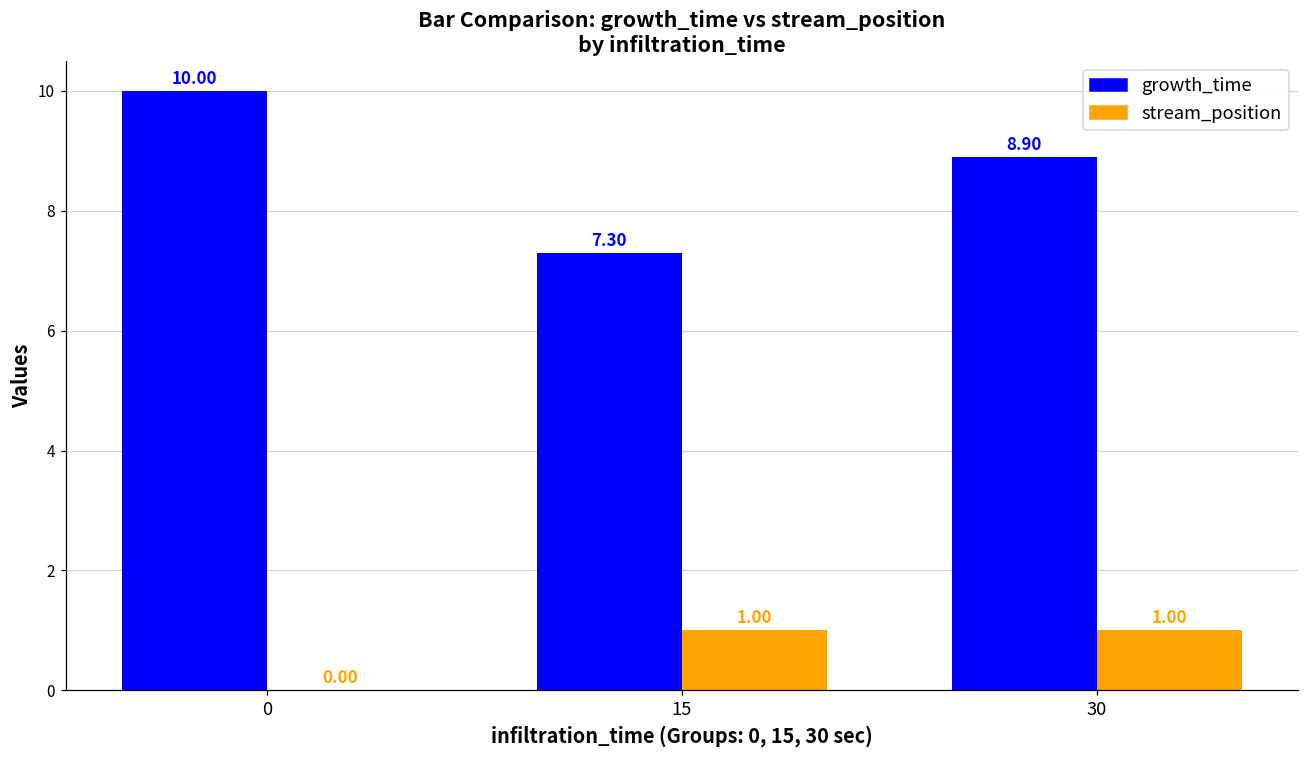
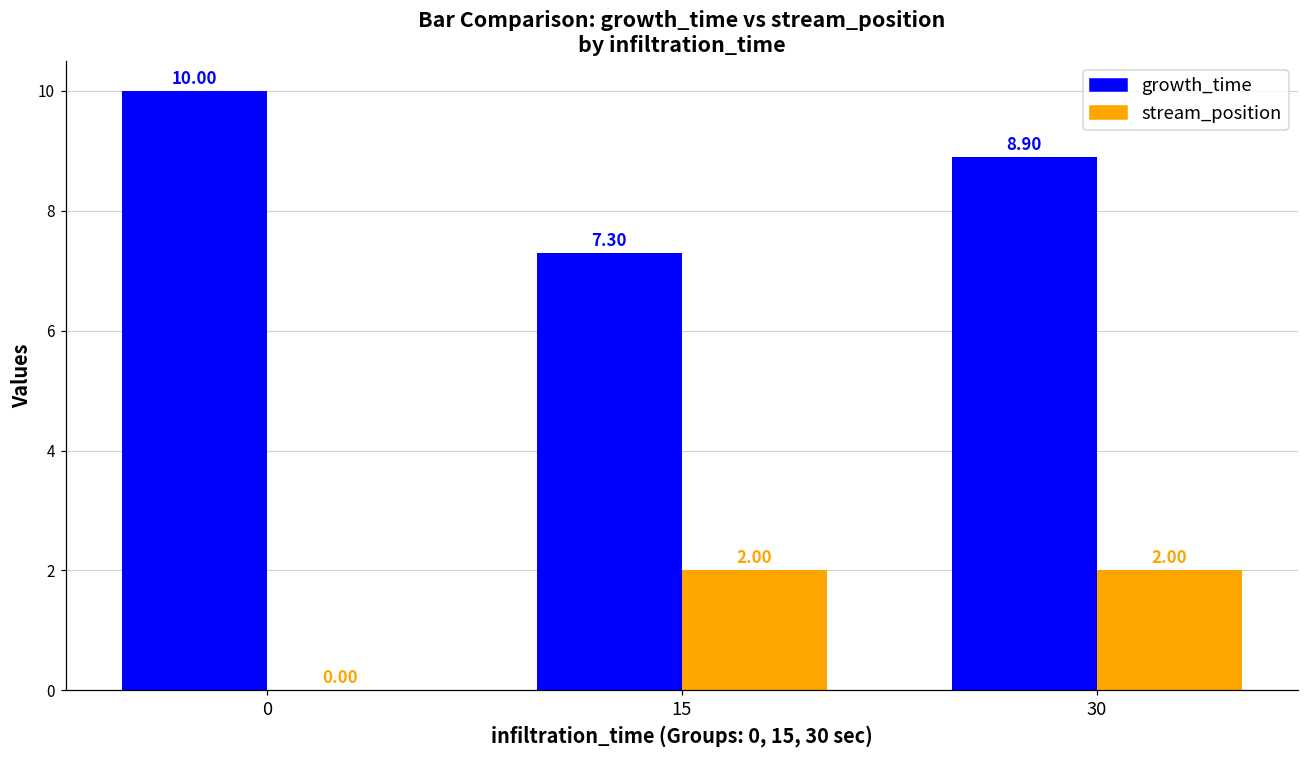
  {
    "growth_time": {
      "0": 10.00,
      "15": 7.30,
      "30": 8.90
    },
    "stream_position": {
      "0": 0.00,
-     "15": 1.00,
-     "30": 1.00
+     "15": 2.00,
+     "30": 2.00
    }
  }
